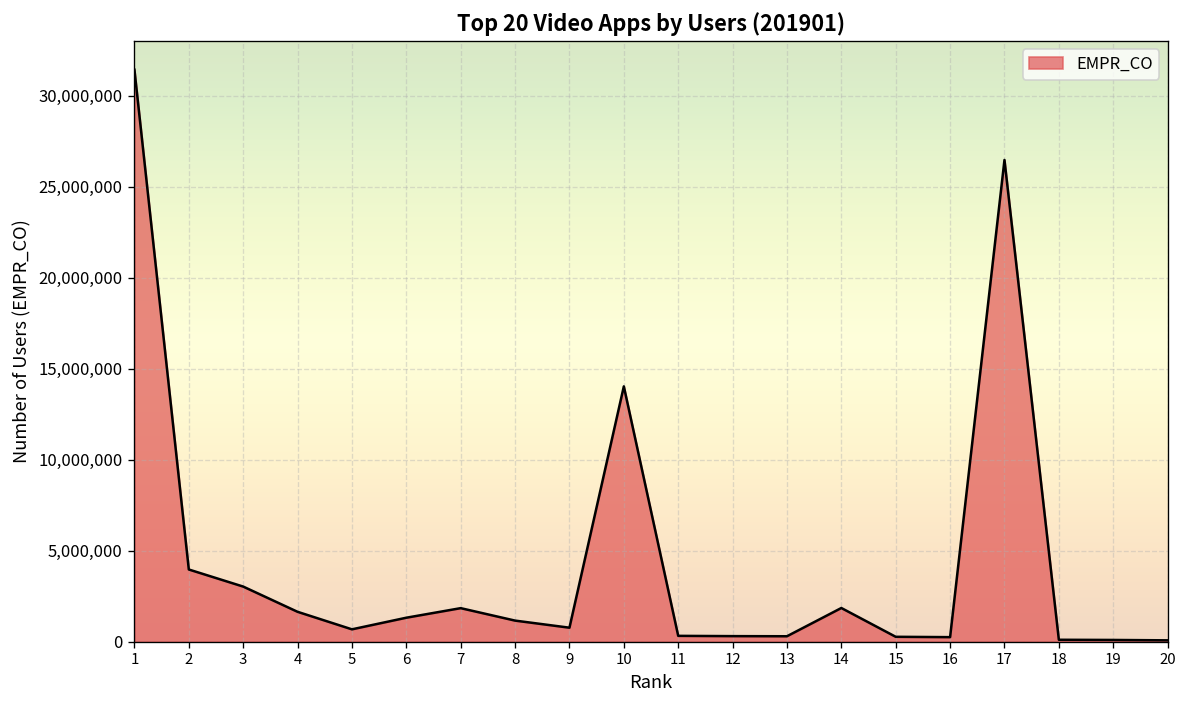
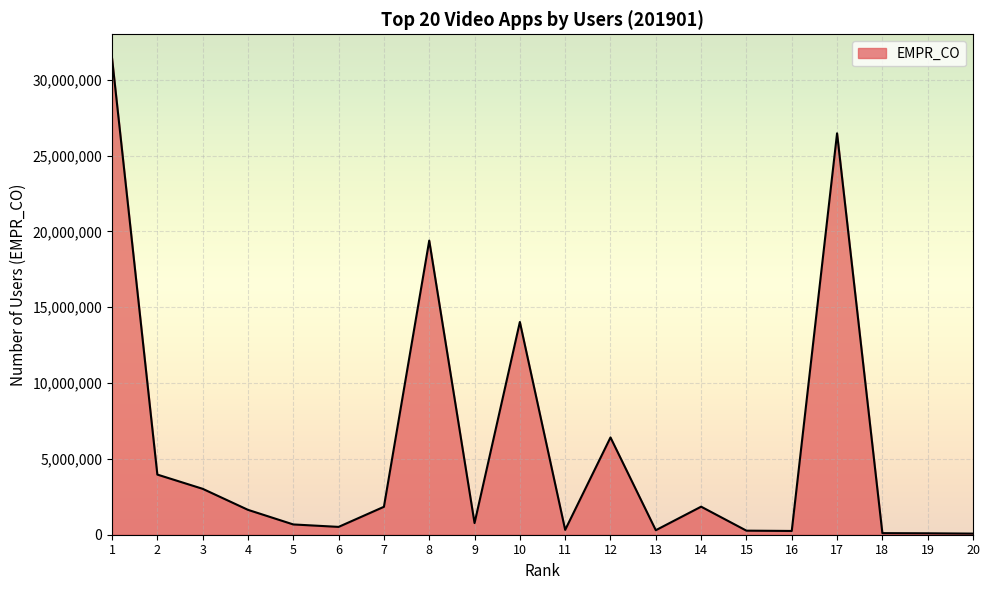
  {
    "1": "31,400,000",
    "2": "4,000,000",
    "3": "3,000,000",
    "4": "1,600,000",
    "5": "700,000",
-   "6": "1,300,000",
+   "6": "500,000",
    "7": "1,800,000",
-   "8": "1,200,000",
+   "8": "19,400,000",
    "9": "800,000",
    "10": "14,000,000",
    "11": "300,000",
-   "12": "300,000",
+   "12": "6,400,000",
    "13": "300,000",
    "14": "1,900,000",
    "15": "300,000",
    "16": "200,000",
    "17": "26,500,000",
    "18": "100,000",
    "19": "100,000",
    "20": "100,000"
  }
